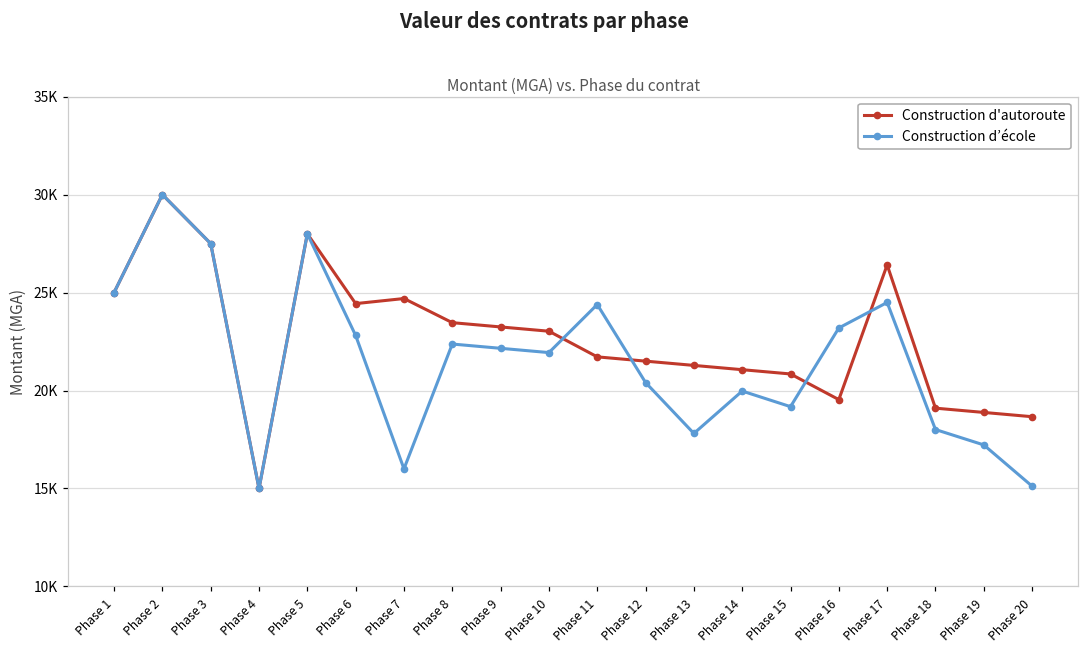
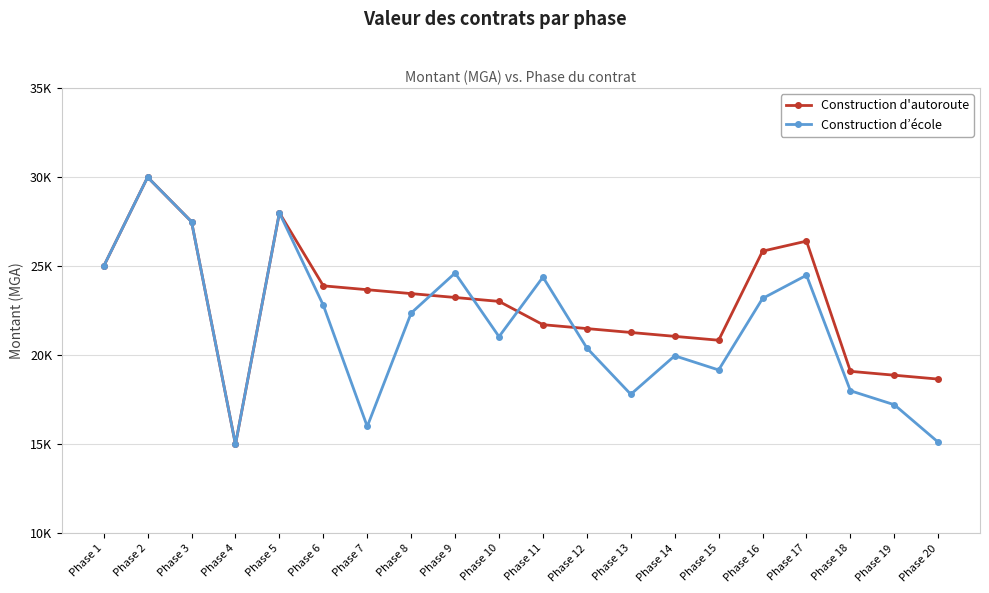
  {
    "Construction d'autoroute": {
-     "Phase 6": 24400,
-     "Phase 7": 24700,
+     "Phase 6": 23900,
+     "Phase 7": 23700,
      "Phase 8": 23500,
      "Phase 9": 23200,
      "Phase 10": 23000,
      "Phase 11": 21700,
      "Phase 12": 21500,
      "Phase 13": 21300,
      "Phase 14": 21100,
      "Phase 15": 20800,
-     "Phase 16": 19500,
+     "Phase 16": 25800,
      "Phase 17": 26400,
      "Phase 18": 19100,
      "Phase 19": 18900,
      "Phase 20": 18700
    },
    "Construction d’école": {
      "Phase 6": 22800,
      "Phase 7": 16000,
      "Phase 8": 22400,
-     "Phase 9": 22200,
-     "Phase 10": 21900,
+     "Phase 9": 24600,
+     "Phase 10": 21000,
      "Phase 11": 24400,
      "Phase 12": 20400,
      "Phase 13": 17800,
      "Phase 14": 20000,
      "Phase 15": 19200,
      "Phase 16": 23200,
      "Phase 17": 24500,
      "Phase 18": 18000,
      "Phase 19": 17200,
      "Phase 20": 15100
    }
  }
